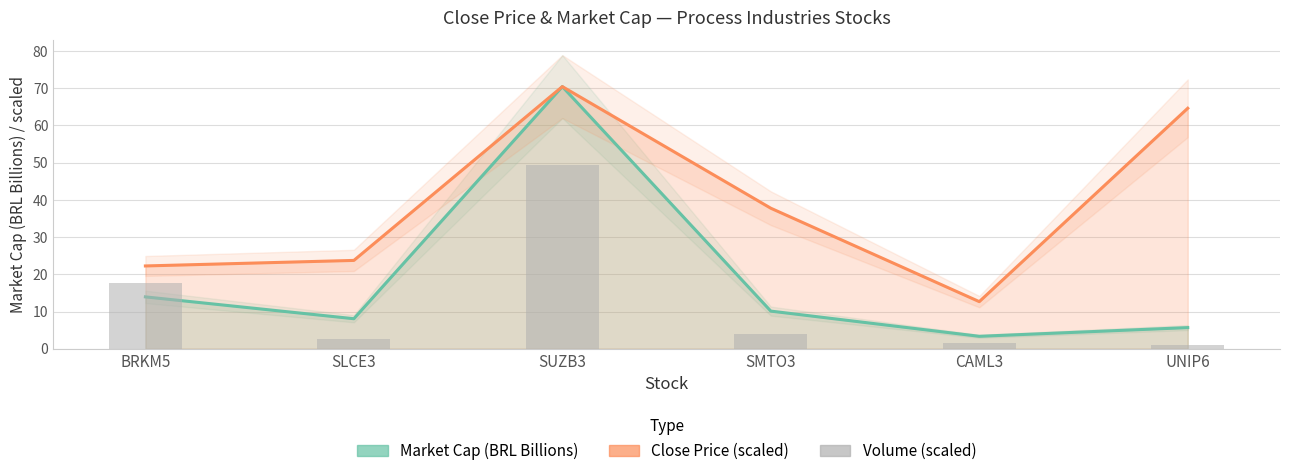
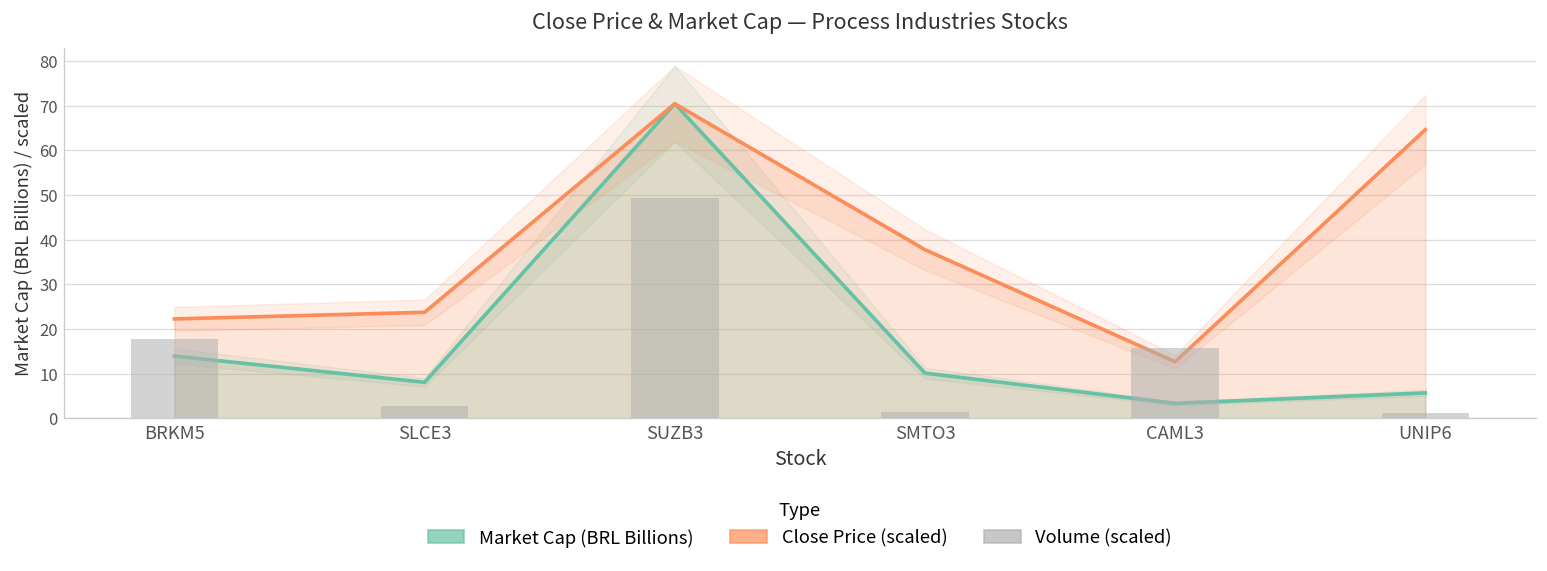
  {
    "Volume (scaled)": {
      "BRKM5": 18,
      "SLCE3": 3,
      "SUZB3": 49,
-     "SMTO3": 4,
-     "CAML3": 1,
+     "SMTO3": 1,
+     "CAML3": 16,
      "UNIP6": 1
    }
  }
